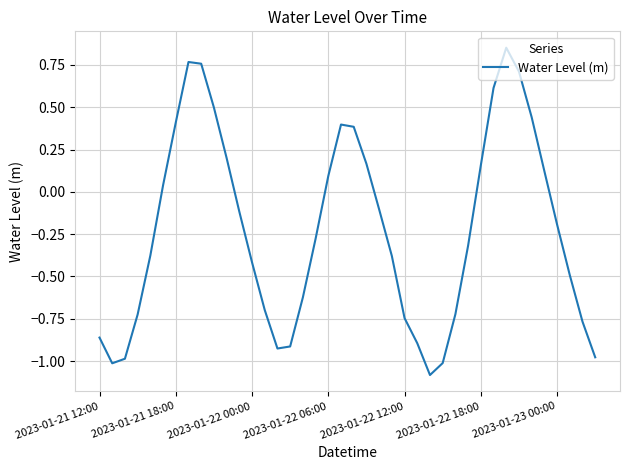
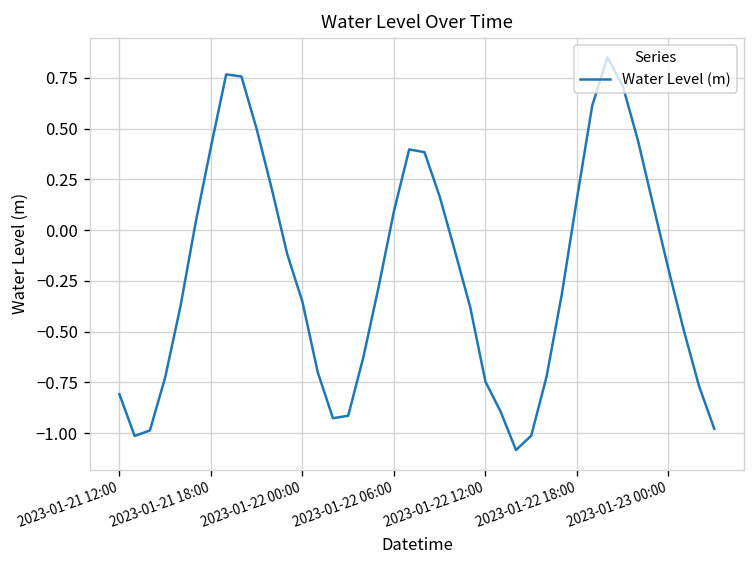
  {
-   "2023-01-21 12:00": -0.86,
+   "2023-01-21 12:00": -0.81,
    "2023-01-21 18:00": 0.41,
-   "2023-01-22 00:00": -0.42,
+   "2023-01-22 00:00": -0.35,
    "2023-01-22 06:00": 0.09,
    "2023-01-22 12:00": -0.75,
    "2023-01-22 18:00": 0.16,
    "2023-01-23 00:00": -0.19
  }
